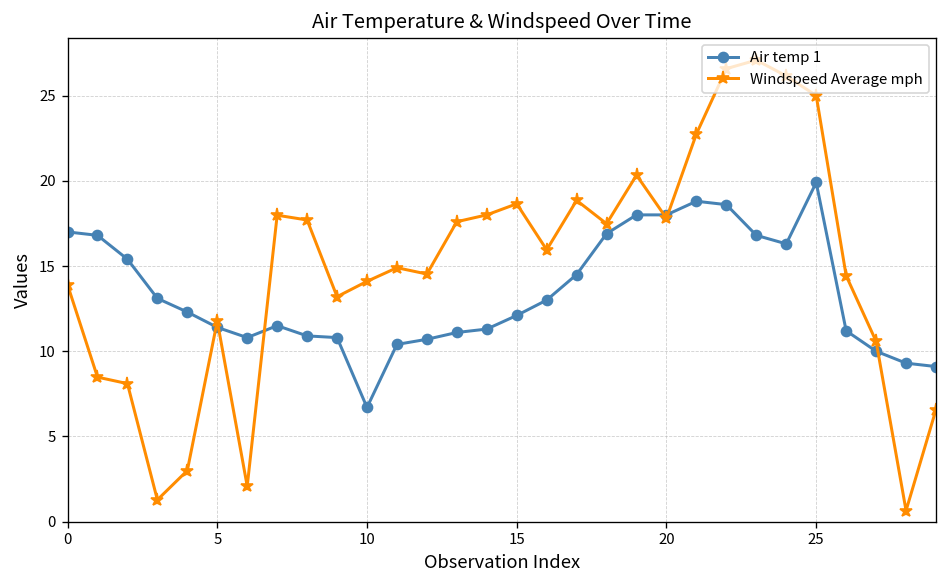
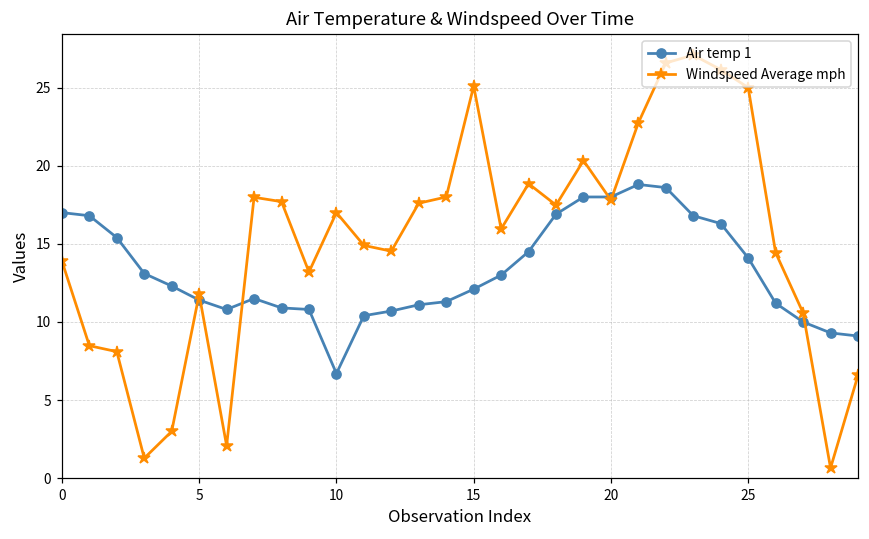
  {
    "Air temp 1": {
      "0": 17.0,
      "5": 11.4,
      "10": 6.7,
      "15": 12.1,
      "20": 18.0,
-     "25": 19.9
+     "25": 14.1
    },
    "Windspeed Average mph": {
      "0": 13.9,
      "5": 11.8,
-     "10": 14.1,
-     "15": 18.7,
+     "10": 17.0,
+     "15": 25.1,
      "20": 17.8
    }
  }
